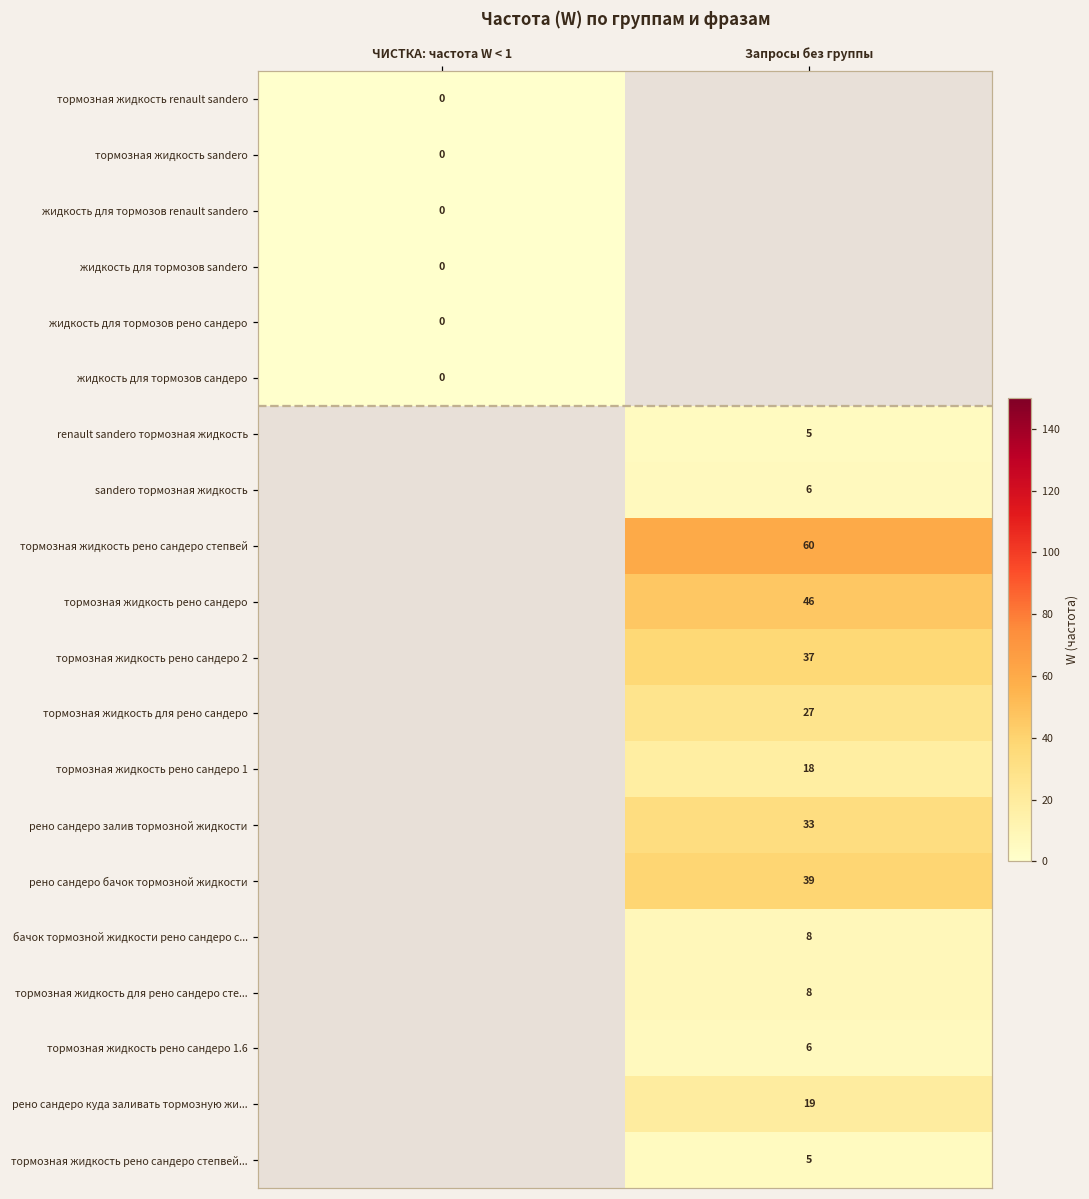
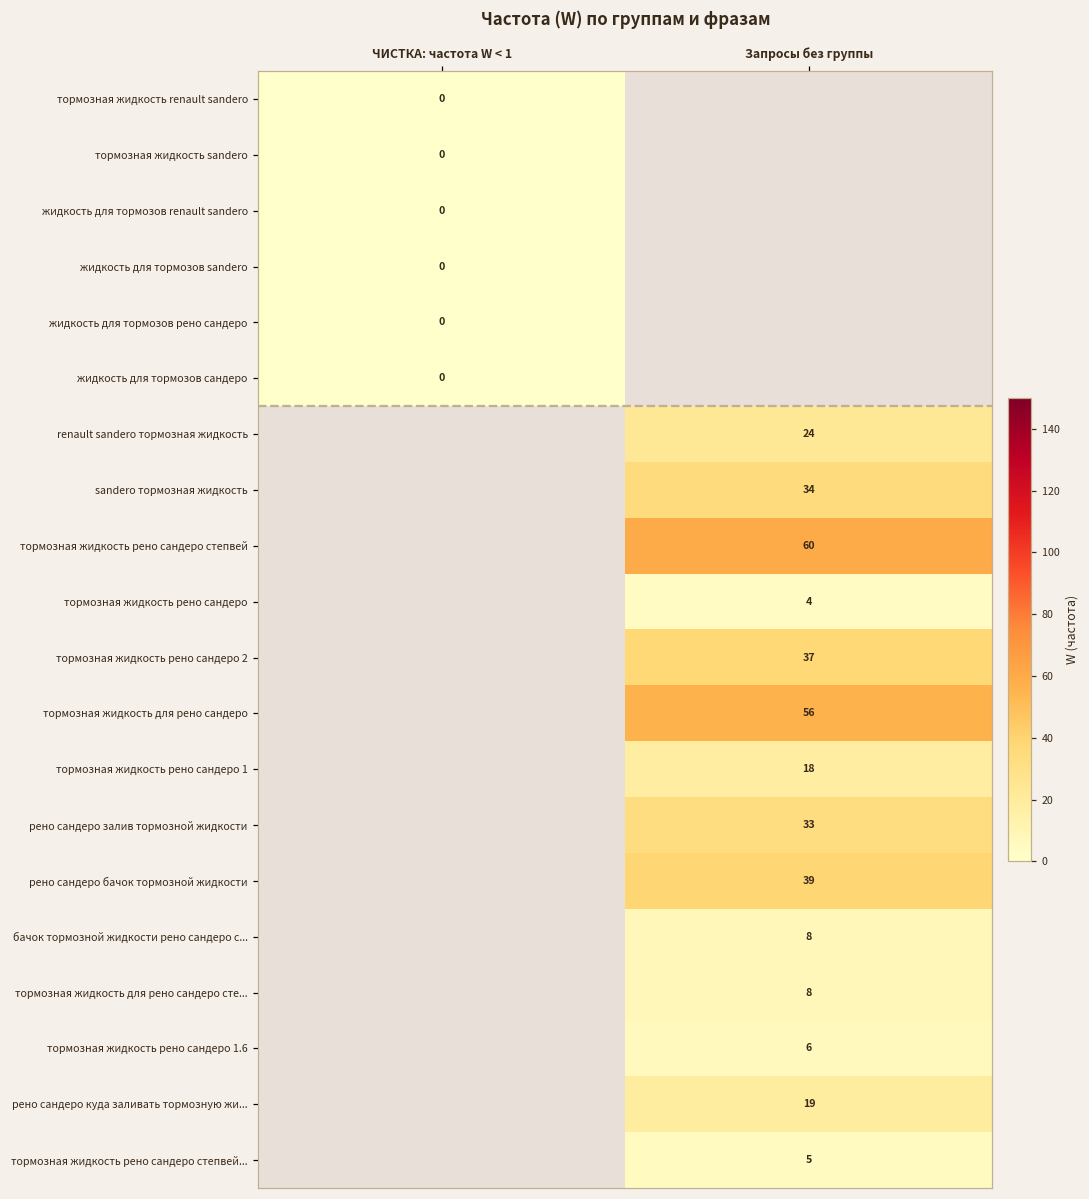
  {
    "тормозная жидкость renault sandero": {
      "ЧИСТКА: частота W < 1": 0
    },
    "тормозная жидкость sandero": {
      "ЧИСТКА: частота W < 1": 0
    },
    "жидкость для тормозов renault sandero": {
      "ЧИСТКА: частота W < 1": 0
    },
    "жидкость для тормозов sandero": {
      "ЧИСТКА: частота W < 1": 0
    },
    "жидкость для тормозов рено сандеро": {
      "ЧИСТКА: частота W < 1": 0
    },
    "жидкость для тормозов сандеро": {
      "ЧИСТКА: частота W < 1": 0
    },
    "renault sandero тормозная жидкость": {
-     "Запросы без группы": 5
+     "Запросы без группы": 24
    },
    "sandero тормозная жидкость": {
-     "Запросы без группы": 6
+     "Запросы без группы": 34
    },
    "тормозная жидкость рено сандеро степвей": {
      "Запросы без группы": 60
    },
    "тормозная жидкость рено сандеро": {
-     "Запросы без группы": 46
+     "Запросы без группы": 4
    },
    "тормозная жидкость рено сандеро 2": {
      "Запросы без группы": 37
    },
    "тормозная жидкость для рено сандеро": {
-     "Запросы без группы": 27
+     "Запросы без группы": 56
    },
    "тормозная жидкость рено сандеро 1": {
      "Запросы без группы": 18
    },
    "рено сандеро залив тормозной жидкости": {
      "Запросы без группы": 33
    },
    "рено сандеро бачок тормозной жидкости": {
      "Запросы без группы": 39
    },
    "бачок тормозной жидкости рено сандеро с...": {
      "Запросы без группы": 8
    },
    "тормозная жидкость для рено сандеро сте...": {
      "Запросы без группы": 8
    },
    "тормозная жидкость рено сандеро 1.6": {
      "Запросы без группы": 6
    },
    "рено сандеро куда заливать тормозную жи...": {
      "Запросы без группы": 19
    },
    "тормозная жидкость рено сандеро степвей...": {
      "Запросы без группы": 5
    }
  }
